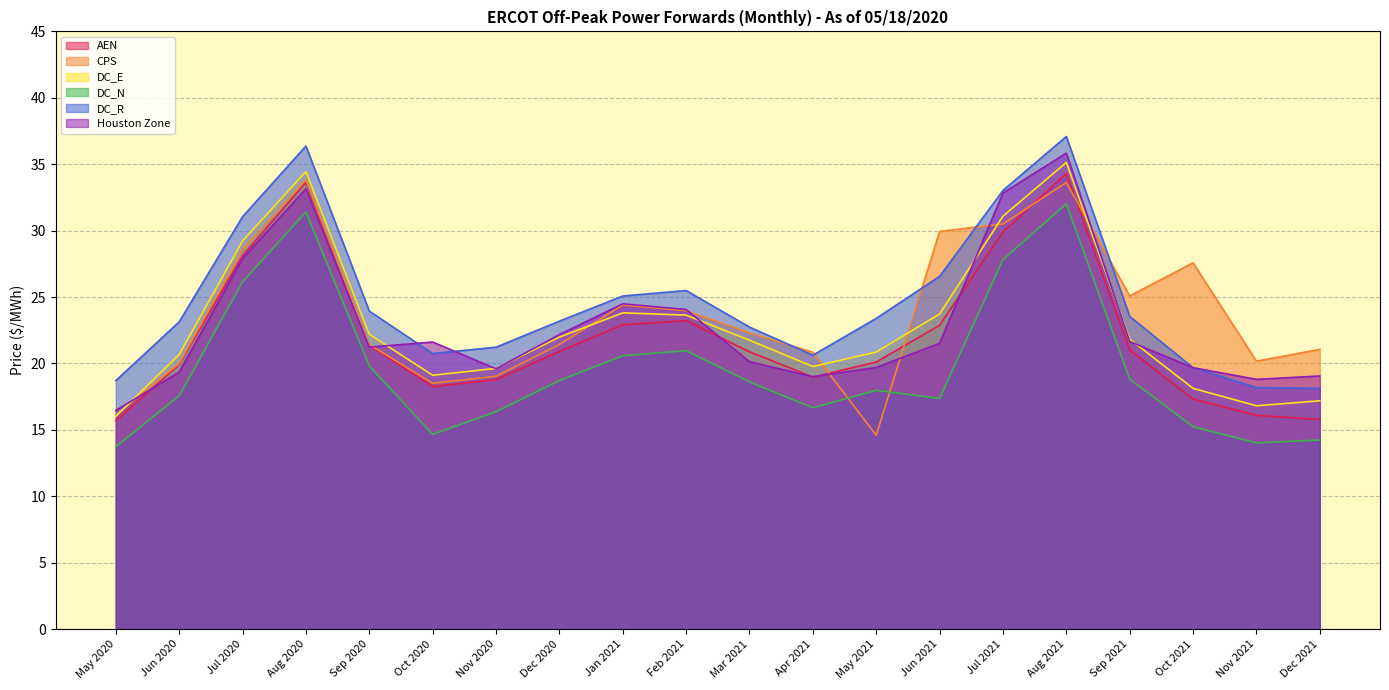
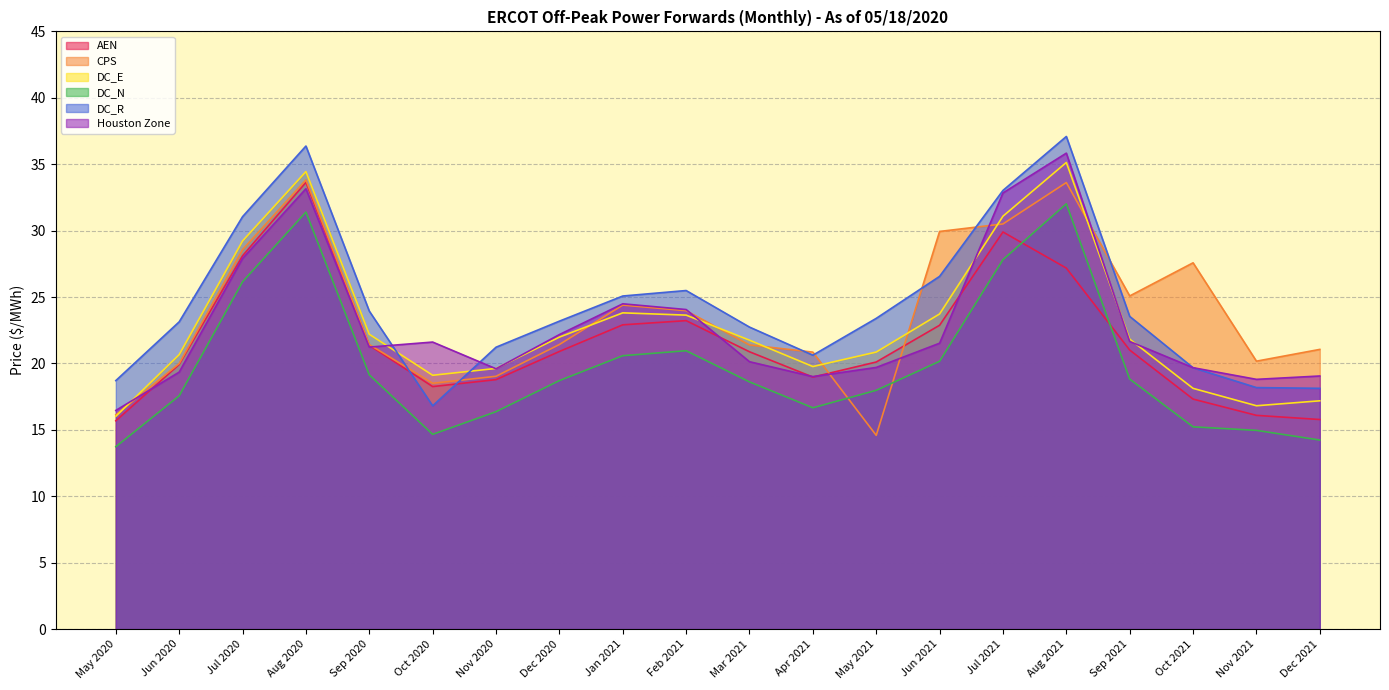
  {
    "AEN": {
      "May 2020": 15.7,
      "Jul 2020": 28.1,
      "Oct 2020": 18.3,
      "Nov 2020": 18.8,
      "Dec 2020": 20.9,
      "Jan 2021": 22.9,
      "Feb 2021": 23.2,
      "Mar 2021": 20.9,
      "May 2021": 20.1,
      "Jun 2021": 22.9,
      "Jul 2021": 29.9,
-     "Aug 2021": 34.3,
+     "Aug 2021": 27.2,
      "Sep 2021": 21.0,
      "Oct 2021": 17.3,
      "Nov 2021": 16.1,
      "Dec 2021": 15.8
    },
    "CPS": {
      "Jul 2020": 28.6,
      "Oct 2020": 18.5,
      "Nov 2020": 19.0,
      "Dec 2020": 21.4,
-     "Mar 2021": 22.3,
+     "Mar 2021": 21.4,
      "Apr 2021": 20.9,
      "May 2021": 14.6,
      "Jun 2021": 29.9,
      "Jul 2021": 30.5,
      "Aug 2021": 33.6,
      "Sep 2021": 25.1,
      "Oct 2021": 27.6,
      "Nov 2021": 20.2,
      "Dec 2021": 21.1
    },
    "DC_E": {
      "Jun 2020": 20.7,
      "Jul 2020": 29.2,
      "Aug 2020": 34.4,
      "Sep 2020": 22.2,
      "Oct 2020": 19.1,
      "Jan 2021": 23.8,
      "Feb 2021": 23.6,
      "Mar 2021": 21.8,
      "Apr 2021": 19.8,
      "May 2021": 20.9,
      "Jun 2021": 23.7,
      "Jul 2021": 31.1,
      "Aug 2021": 35.1,
      "Oct 2021": 18.1,
      "Nov 2021": 16.8,
      "Dec 2021": 17.2
    },
    "DC_N": {
      "May 2020": 13.7,
      "Jun 2020": 17.6,
      "Jul 2020": 26.1,
      "Aug 2020": 31.4,
-     "Sep 2020": 19.8,
+     "Sep 2020": 19.1,
      "Oct 2020": 14.7,
      "Nov 2020": 16.4,
      "Dec 2020": 18.7,
      "Jan 2021": 20.6,
      "Feb 2021": 21.0,
      "Mar 2021": 18.6,
      "Apr 2021": 16.7,
      "May 2021": 18.0,
-     "Jun 2021": 17.4,
+     "Jun 2021": 20.2,
      "Jul 2021": 27.8,
      "Aug 2021": 32.0,
      "Sep 2021": 18.8,
      "Oct 2021": 15.2,
-     "Nov 2021": 14.0,
+     "Nov 2021": 15.0,
      "Dec 2021": 14.2
    },
    "DC_R": {
      "May 2020": 18.7,
      "Jun 2020": 23.1,
      "Jul 2020": 31.1,
      "Aug 2020": 36.4,
      "Sep 2020": 23.9,
-     "Oct 2020": 20.7,
+     "Oct 2020": 16.8,
      "Nov 2020": 21.2,
      "Dec 2020": 23.2,
      "Jan 2021": 25.1,
      "Feb 2021": 25.5,
      "Mar 2021": 22.7,
      "Apr 2021": 20.6,
      "May 2021": 23.4,
      "Jun 2021": 26.6,
      "Jul 2021": 33.0,
      "Aug 2021": 37.1,
      "Sep 2021": 23.5,
      "Nov 2021": 18.2,
      "Dec 2021": 18.1
    },
    "Houston Zone": {
      "May 2020": 16.5,
      "Jun 2020": 19.3,
      "Jul 2020": 27.9,
      "Aug 2020": 33.2,
      "Oct 2020": 21.6,
      "Mar 2021": 20.1,
      "May 2021": 19.7,
      "Jun 2021": 21.5,
      "Jul 2021": 32.8,
      "Aug 2021": 35.8,
      "Nov 2021": 18.8,
      "Dec 2021": 19.1
    }
  }
